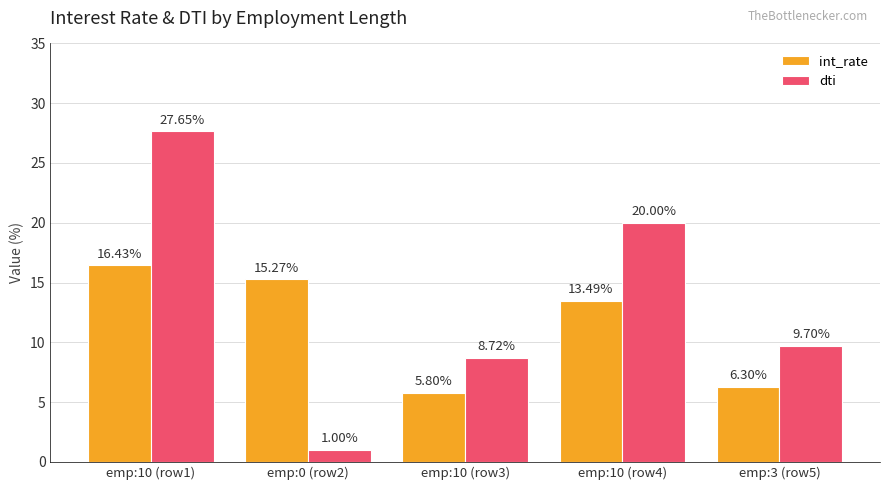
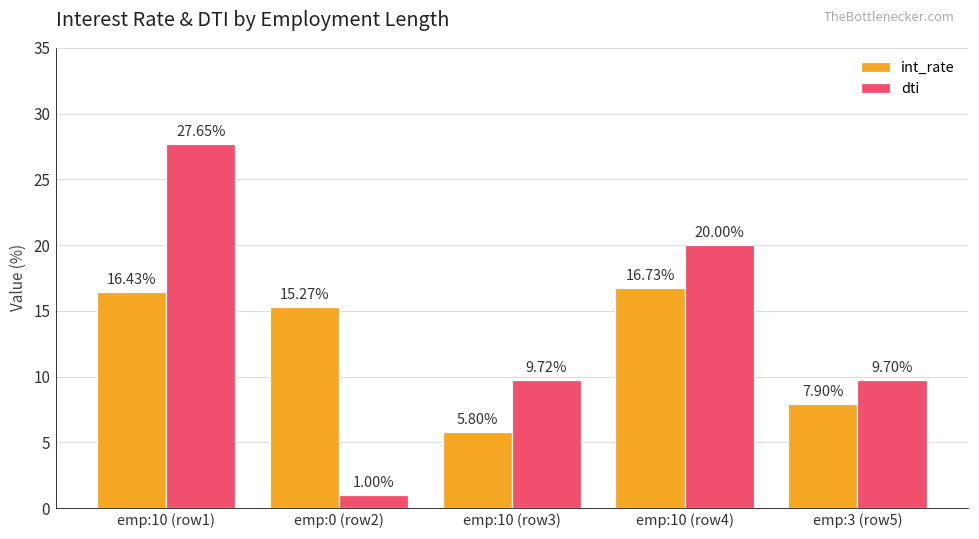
  {
    "int_rate": {
      "emp:10 (row1)": "16.43%",
      "emp:0 (row2)": "15.27%",
      "emp:10 (row3)": "5.80%",
-     "emp:10 (row4)": "13.49%",
-     "emp:3 (row5)": "6.30%"
+     "emp:10 (row4)": "16.73%",
+     "emp:3 (row5)": "7.90%"
    },
    "dti": {
      "emp:10 (row1)": "27.65%",
      "emp:0 (row2)": "1.00%",
-     "emp:10 (row3)": "8.72%",
+     "emp:10 (row3)": "9.72%",
      "emp:10 (row4)": "20.00%",
      "emp:3 (row5)": "9.70%"
    }
  }
